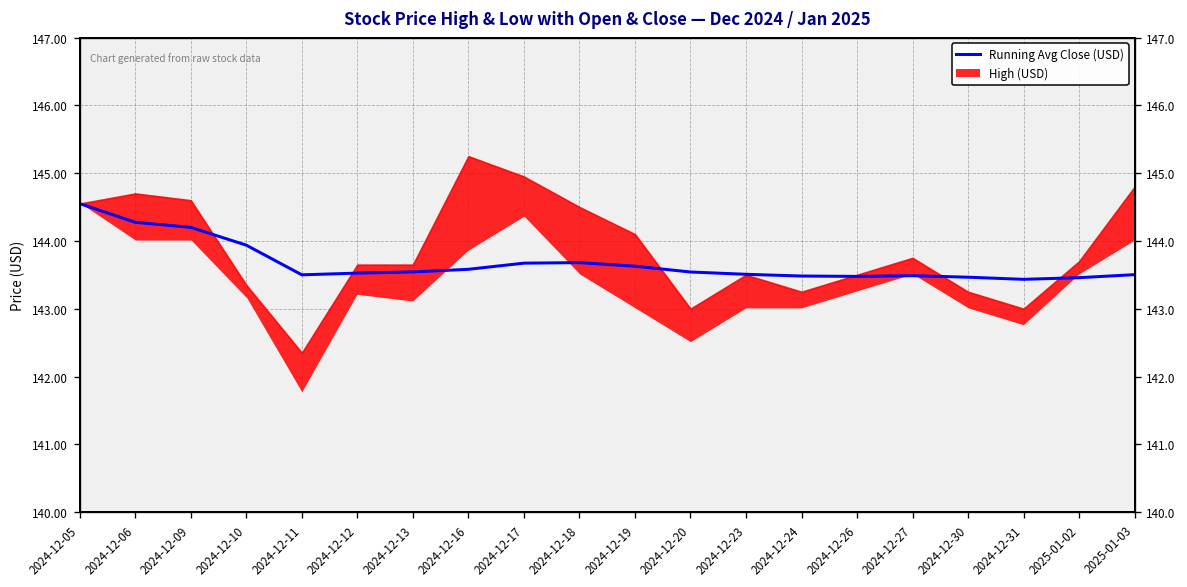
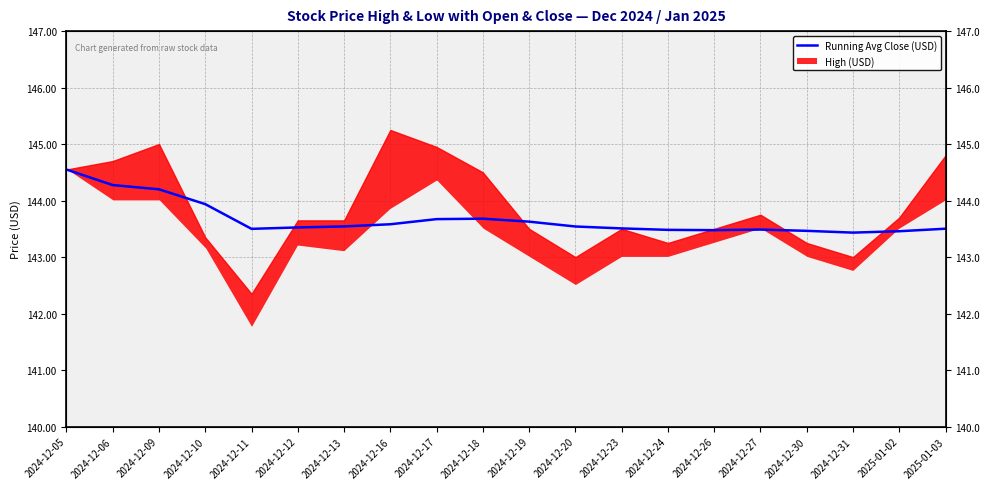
  {
    "Running Avg Close (USD)": {
      "2024-12-06": 144.3,
      "2024-12-09": 144.2,
      "2024-12-10": 143.9,
      "2024-12-11": 143.5,
      "2024-12-12": 143.5,
      "2024-12-13": 143.5,
      "2024-12-16": 143.6,
      "2024-12-17": 143.7,
      "2024-12-18": 143.7,
      "2024-12-19": 143.6,
      "2024-12-20": 143.5,
      "2024-12-24": 143.5,
      "2024-12-30": 143.5,
      "2024-12-31": 143.4,
      "2025-01-03": 143.5
    },
    "High (USD)": {
      "2024-12-06": 144.7,
-     "2024-12-09": 144.6,
+     "2024-12-09": 145.0,
      "2024-12-10": 143.4,
      "2024-12-11": 142.4,
      "2024-12-12": 143.6,
      "2024-12-13": 143.6,
      "2024-12-16": 145.3,
      "2024-12-17": 144.9,
      "2024-12-18": 144.5,
-     "2024-12-19": 144.1,
+     "2024-12-19": 143.5,
      "2024-12-20": 143.0,
      "2024-12-24": 143.3,
      "2024-12-27": 143.8,
      "2024-12-30": 143.3,
      "2024-12-31": 143.0,
      "2025-01-02": 143.7,
      "2025-01-03": 144.8
    }
  }
